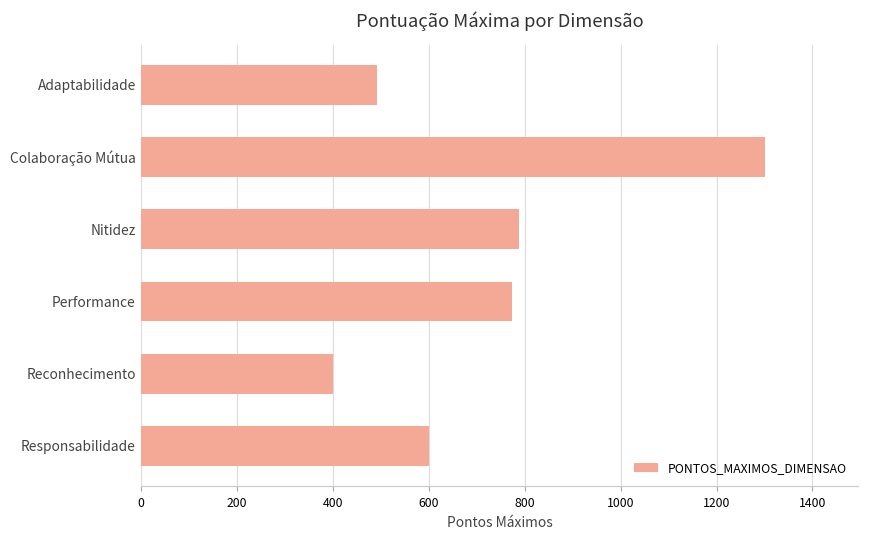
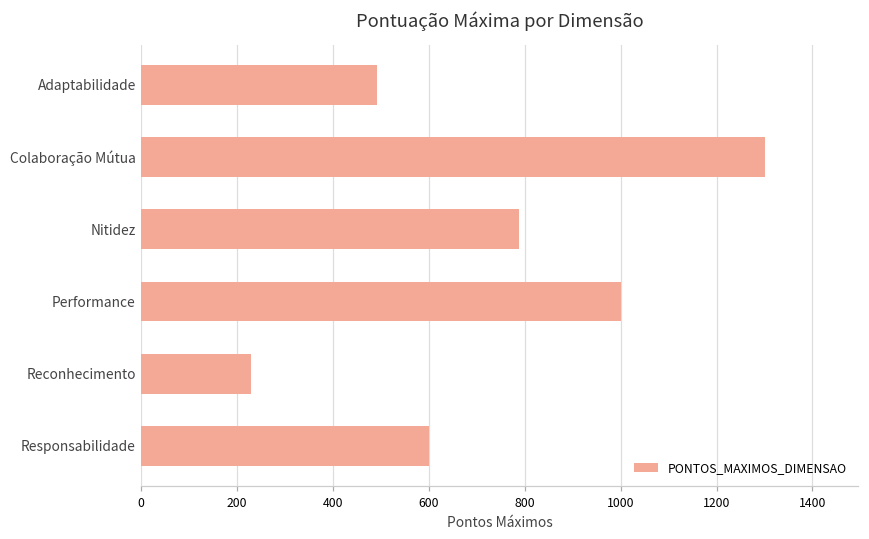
  {
    "Adaptabilidade": 490,
    "Colaboração Mútua": 1300,
    "Nitidez": 790,
-   "Performance": 770,
-   "Reconhecimento": 400,
+   "Performance": 1000,
+   "Reconhecimento": 230,
    "Responsabilidade": 600
  }
